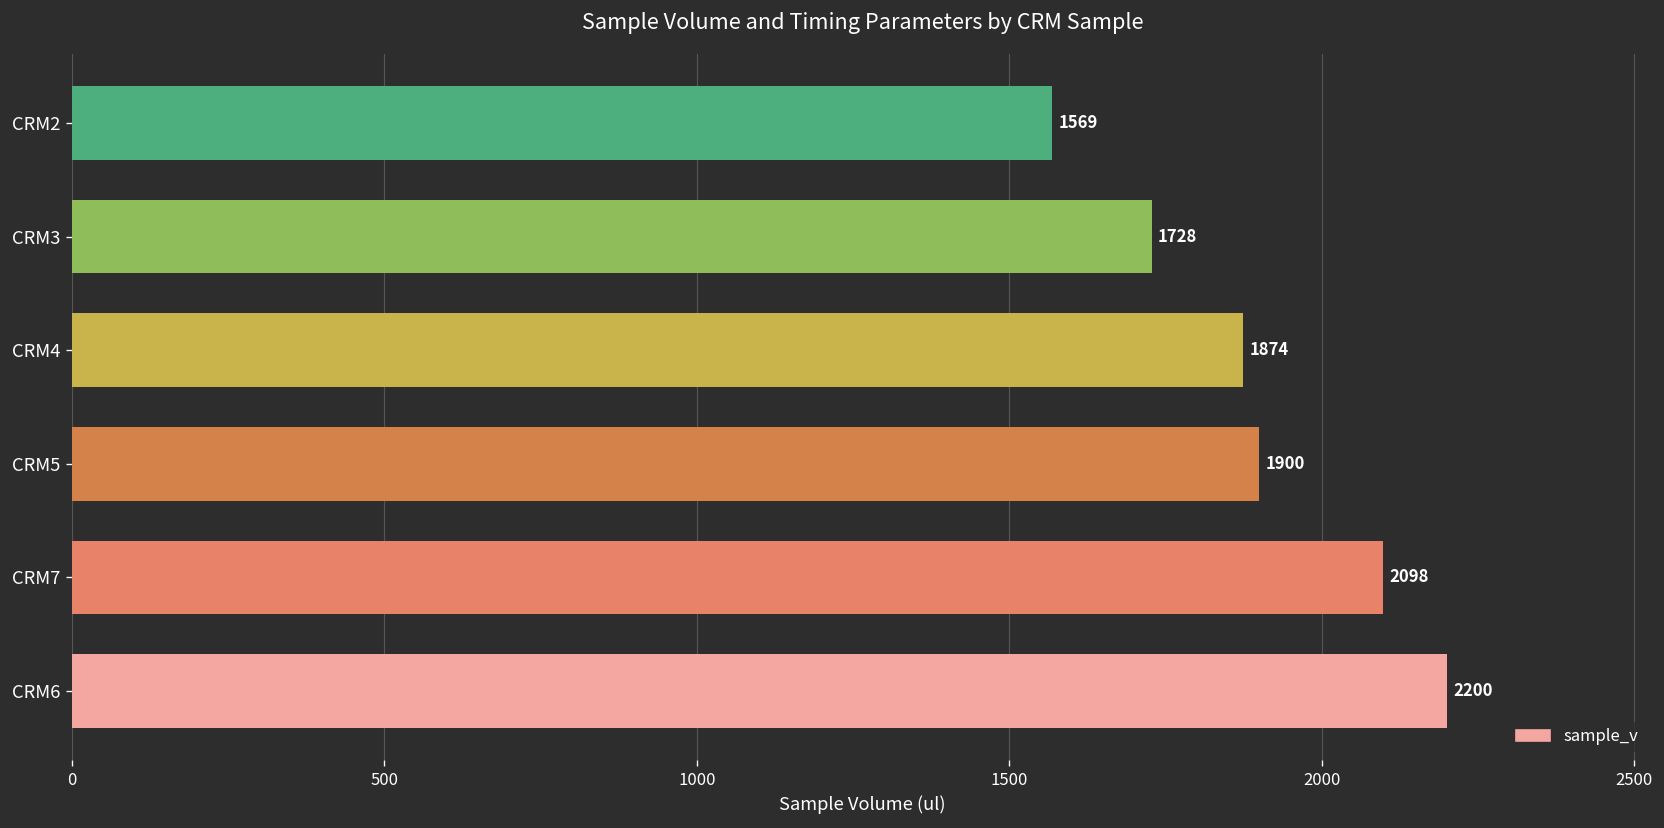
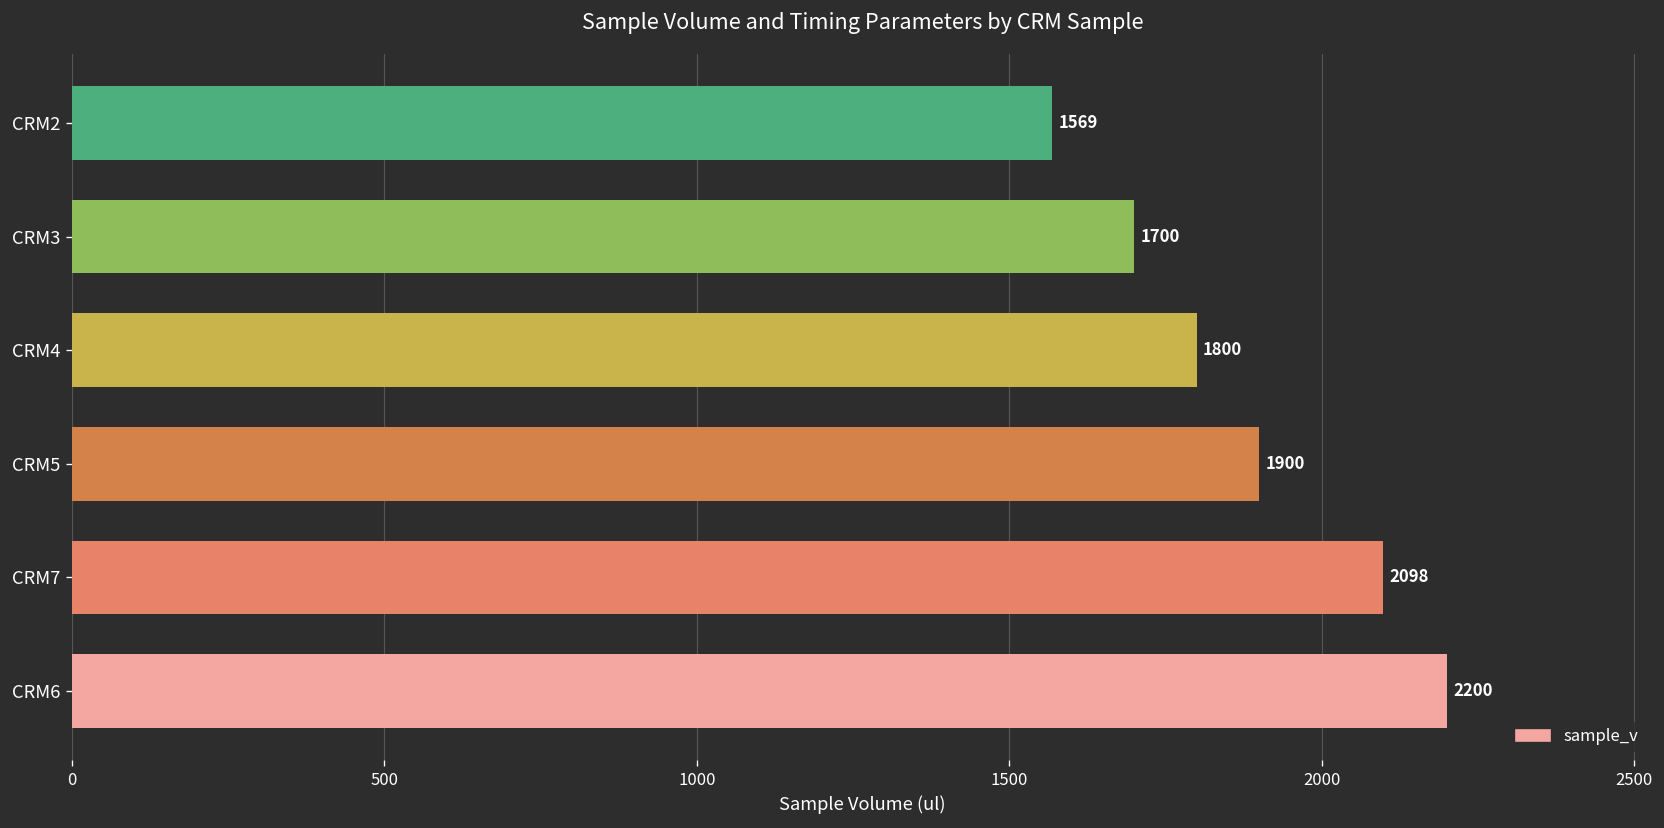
  {
    "CRM2": 1569,
-   "CRM3": 1728,
-   "CRM4": 1874,
+   "CRM3": 1700,
+   "CRM4": 1800,
    "CRM5": 1900,
    "CRM7": 2098,
    "CRM6": 2200
  }
